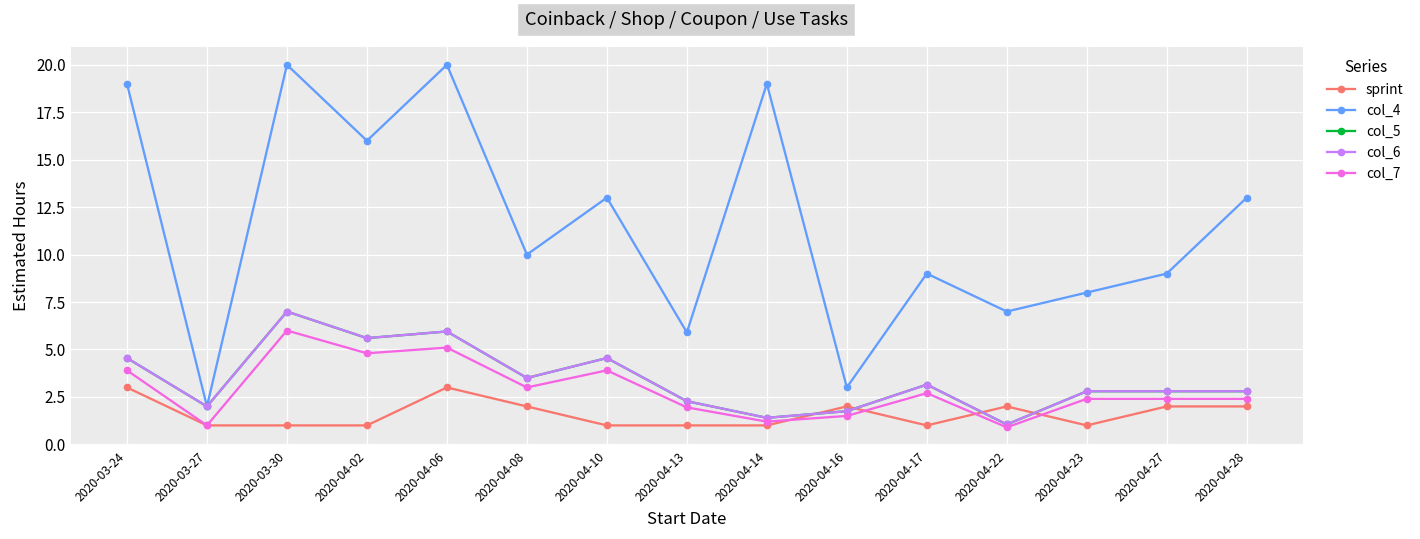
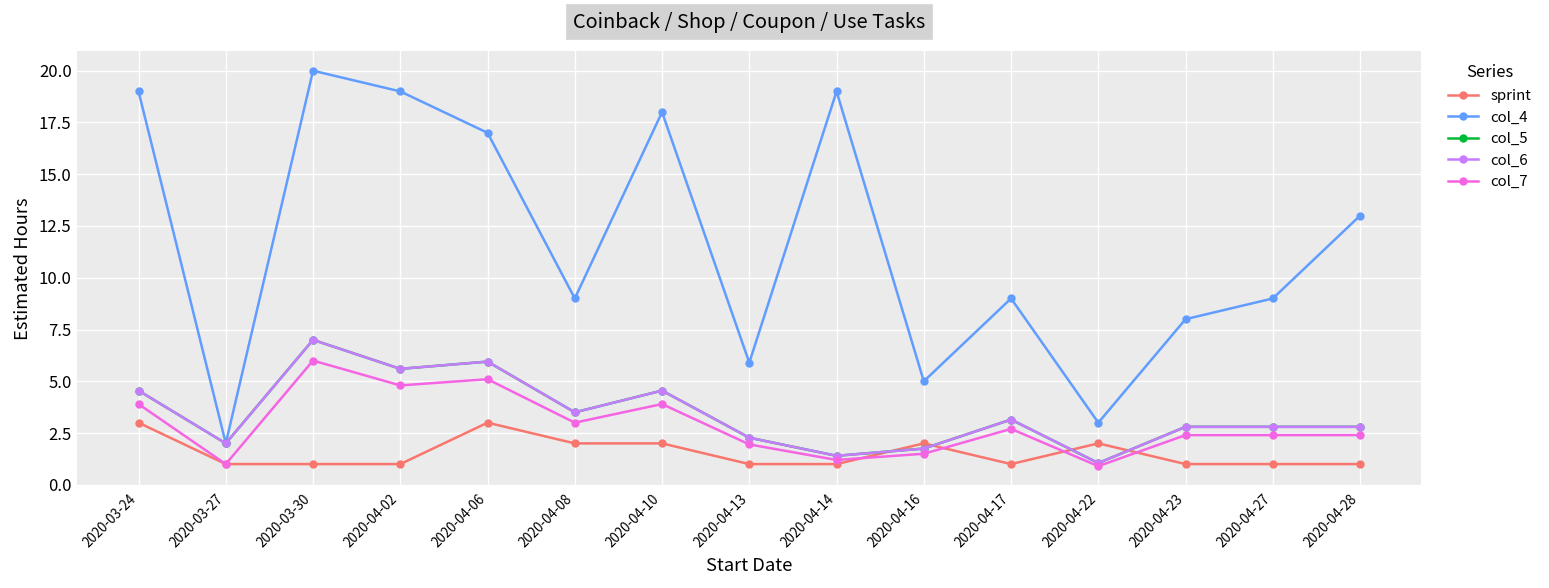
  {
    "sprint": {
      "2020-03-24": 3,
      "2020-03-30": 1,
      "2020-04-02": 1,
      "2020-04-06": 3,
      "2020-04-08": 2,
-     "2020-04-10": 1,
+     "2020-04-10": 2,
      "2020-04-13": 1,
      "2020-04-14": 1,
      "2020-04-16": 2,
      "2020-04-17": 1,
      "2020-04-22": 2,
      "2020-04-23": 1,
-     "2020-04-27": 2,
-     "2020-04-28": 2
+     "2020-04-27": 1,
+     "2020-04-28": 1
    },
    "col_4": {
      "2020-03-24": 19,
      "2020-03-30": 20,
-     "2020-04-02": 16,
-     "2020-04-06": 20,
-     "2020-04-08": 10,
-     "2020-04-10": 13,
+     "2020-04-02": 19,
+     "2020-04-06": 17,
+     "2020-04-08": 9,
+     "2020-04-10": 18,
      "2020-04-13": 6,
      "2020-04-14": 19,
-     "2020-04-16": 3,
+     "2020-04-16": 5,
      "2020-04-17": 9,
-     "2020-04-22": 7,
+     "2020-04-22": 3,
      "2020-04-23": 8,
      "2020-04-27": 9,
      "2020-04-28": 13
    }
  }
